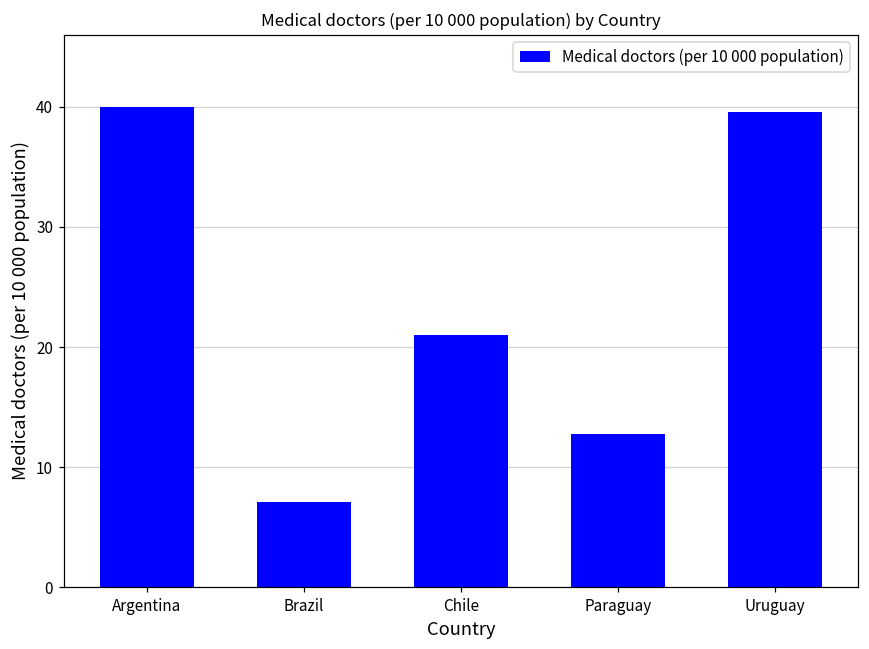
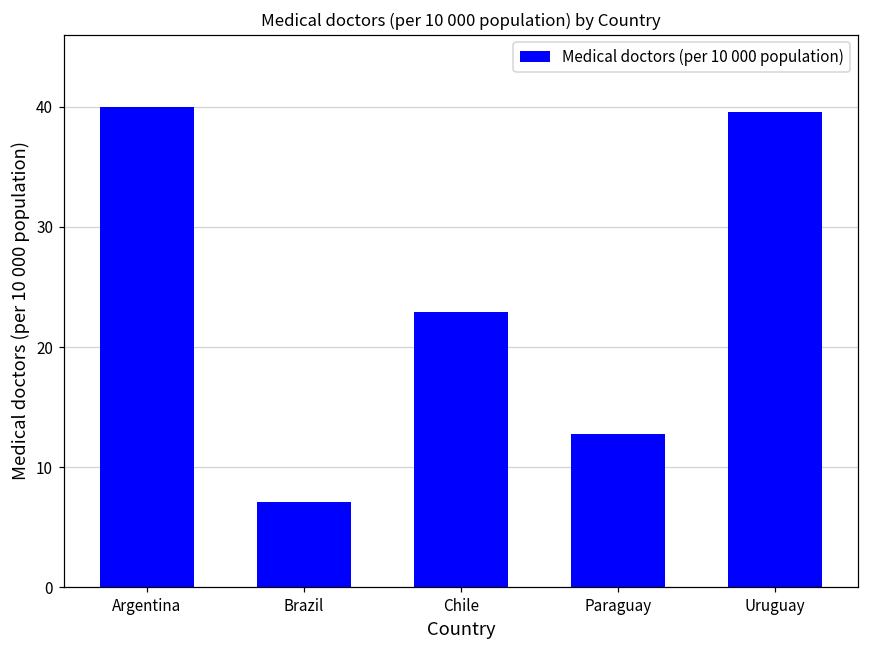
  {
    "Argentina": 40.0,
    "Brazil": 7.1,
-   "Chile": 21.0,
+   "Chile": 22.9,
    "Paraguay": 12.8,
    "Uruguay": 39.6
  }
